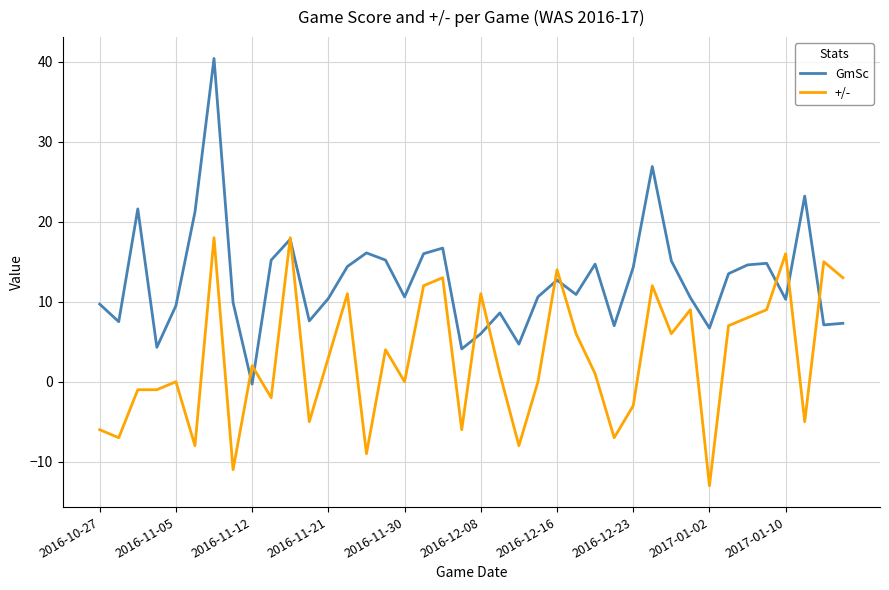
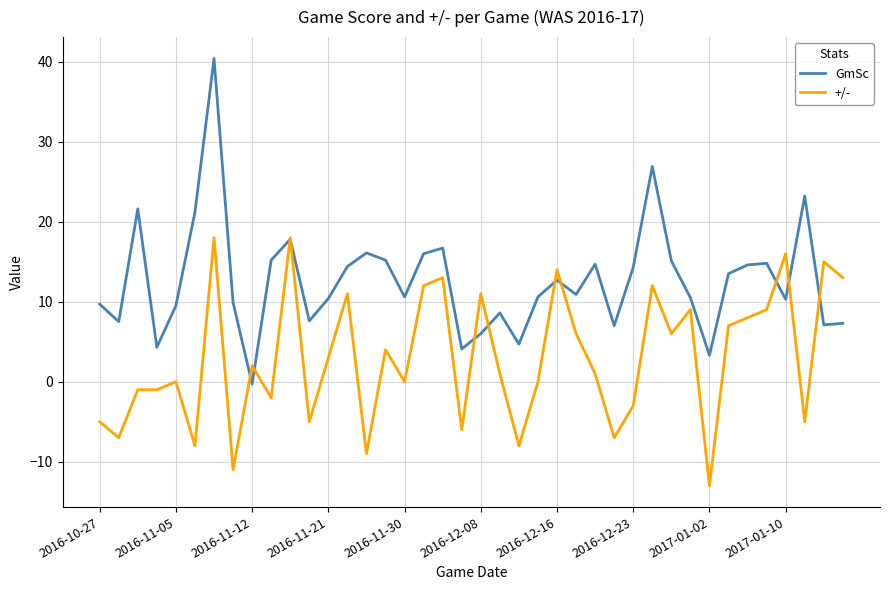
  {
    "GmSc": {
      "2016-10-27": 10,
      "2016-11-05": 10,
      "2016-11-12": 0,
      "2016-11-21": 10,
      "2016-11-30": 11,
      "2016-12-08": 6,
      "2016-12-16": 13,
      "2016-12-23": 14,
-     "2017-01-02": 7,
+     "2017-01-02": 3,
      "2017-01-10": 10
    },
    "+/-": {
-     "2016-10-27": -6,
+     "2016-10-27": -5,
      "2016-11-05": 0,
      "2016-11-12": 2,
      "2016-11-21": 3,
      "2016-11-30": 0,
      "2016-12-08": 11,
      "2016-12-16": 14,
      "2016-12-23": -3,
      "2017-01-02": -13,
      "2017-01-10": 16
    }
  }
